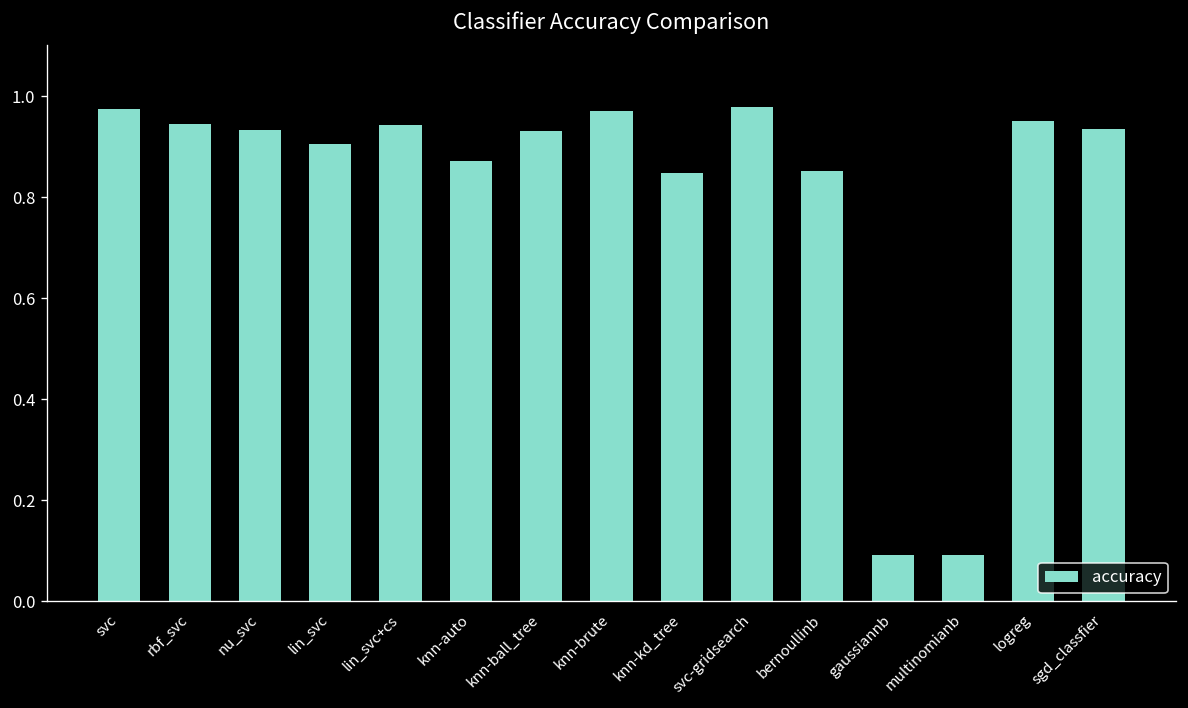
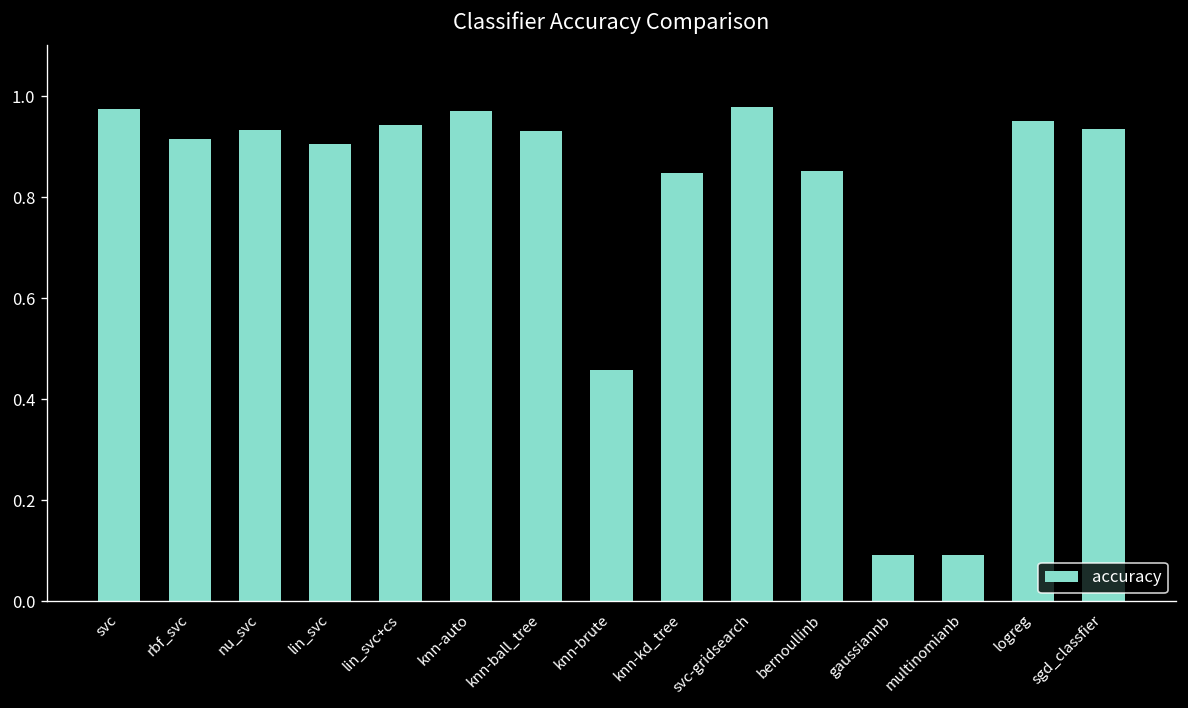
  {
    "svc": 0.97,
-   "rbf_svc": 0.94,
+   "rbf_svc": 0.91,
    "nu_svc": 0.93,
    "lin_svc": 0.90,
    "lin_svc+cs": 0.94,
-   "knn-auto": 0.87,
+   "knn-auto": 0.97,
    "knn-ball_tree": 0.93,
-   "knn-brute": 0.97,
+   "knn-brute": 0.46,
    "knn-kd_tree": 0.85,
    "svc-gridsearch": 0.98,
    "bernoullinb": 0.85,
    "gaussiannb": 0.09,
    "multinomianb": 0.09,
    "logreg": 0.95,
    "sgd_classfier": 0.93
  }
